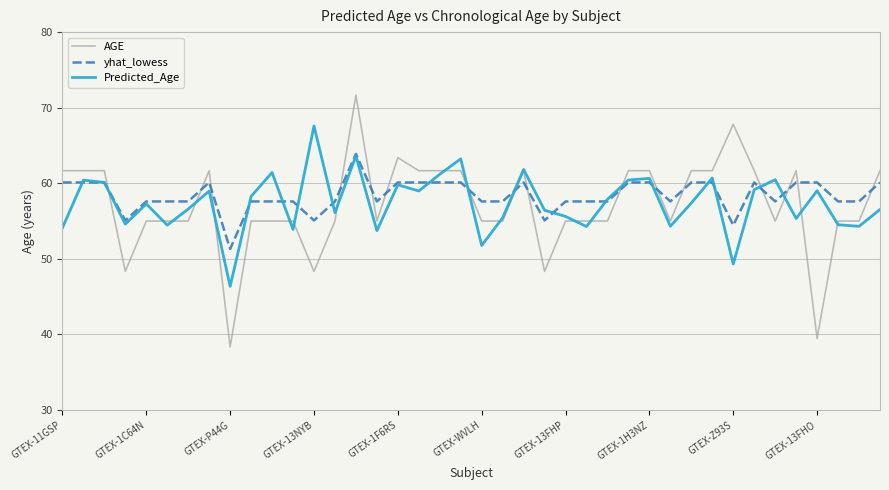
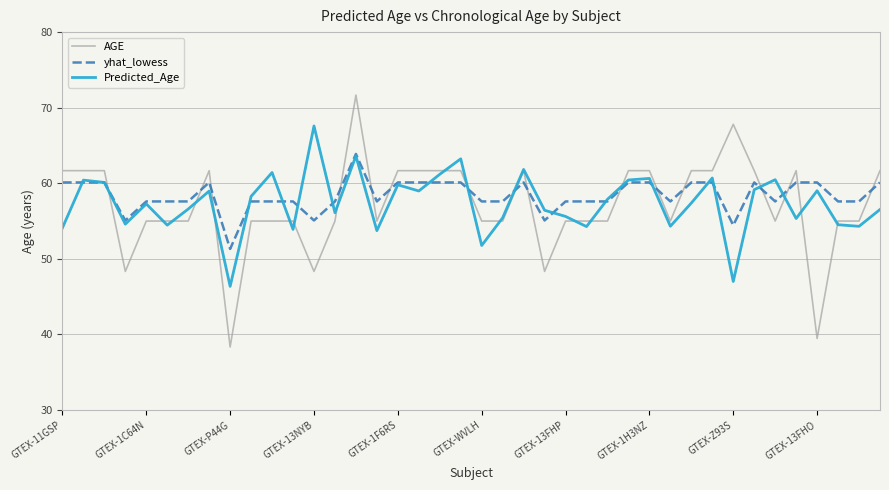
  {
    "AGE": {
      "GTEX-11GSP": 62,
      "GTEX-1C64N": 55,
      "GTEX-P44G": 38,
      "GTEX-13NYB": 48,
-     "GTEX-1F6RS": 63,
+     "GTEX-1F6RS": 62,
      "GTEX-WVLH": 55,
      "GTEX-13FHP": 55,
      "GTEX-1H3NZ": 62,
      "GTEX-Z93S": 68,
      "GTEX-13FHO": 39
    },
    "yhat_lowess": {
      "GTEX-11GSP": 60,
      "GTEX-P44G": 51,
      "GTEX-13NYB": 55,
      "GTEX-WVLH": 58,
      "GTEX-13FHP": 58,
      "GTEX-1H3NZ": 60,
      "GTEX-Z93S": 54,
      "GTEX-13FHO": 60
    },
    "Predicted_Age": {
      "GTEX-11GSP": 54,
      "GTEX-P44G": 46,
      "GTEX-13NYB": 68,
      "GTEX-WVLH": 52,
      "GTEX-13FHP": 56,
      "GTEX-1H3NZ": 61,
-     "GTEX-Z93S": 49,
+     "GTEX-Z93S": 47,
      "GTEX-13FHO": 59
    }
  }
